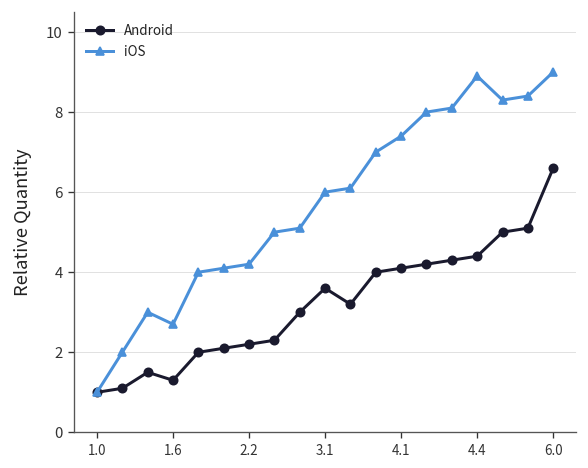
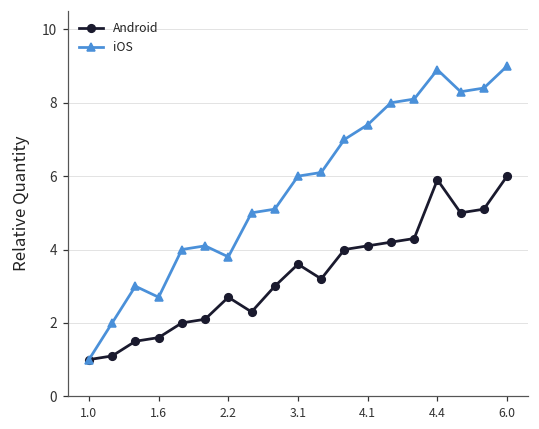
  {
    "Android": {
-     "1.6": 1.3,
-     "2.2": 2.2,
+     "1.6": 1.6,
+     "2.2": 2.7,
      "3.1": 3.6,
      "4.1": 4.1,
-     "4.4": 4.4,
-     "6.0": 6.6
+     "4.4": 5.9,
+     "6.0": 6.0
    },
    "iOS": {
      "1.6": 2.7,
-     "2.2": 4.2,
+     "2.2": 3.8,
      "3.1": 6.0,
      "4.1": 7.4,
      "4.4": 8.9,
      "6.0": 9.0
    }
  }
